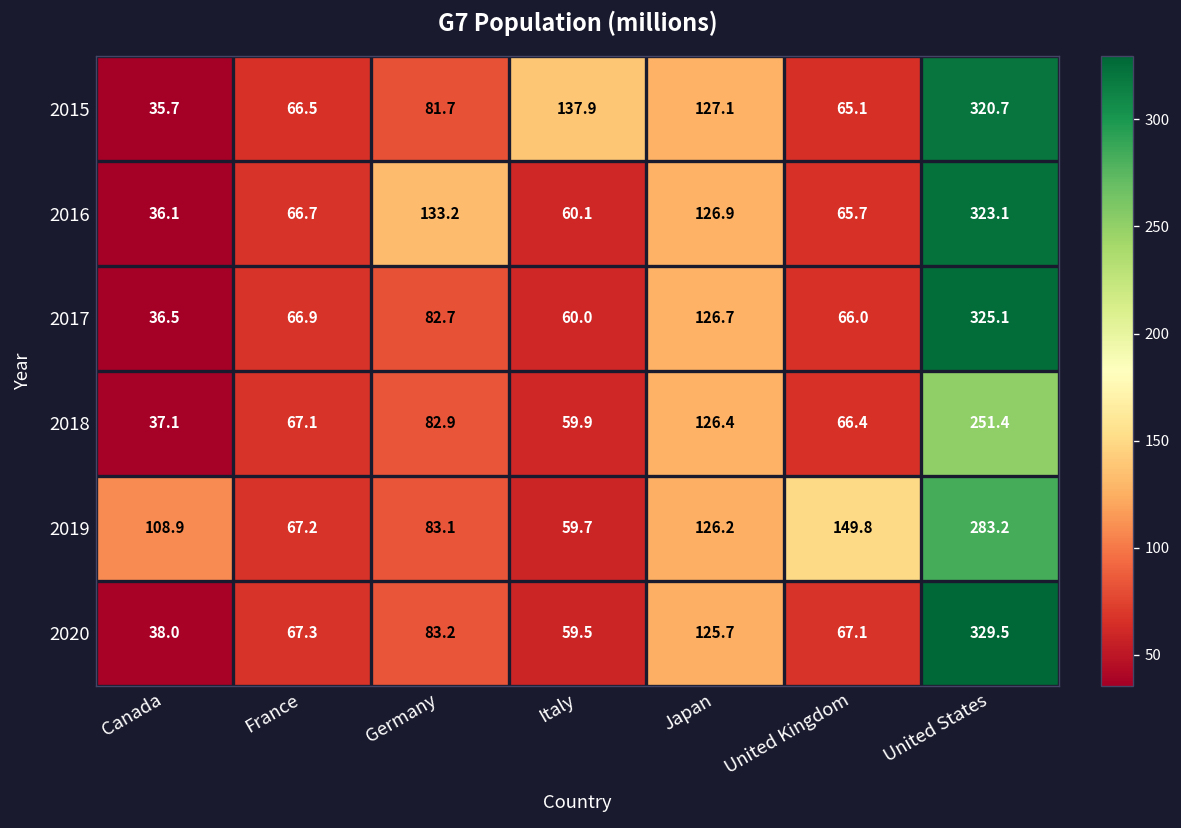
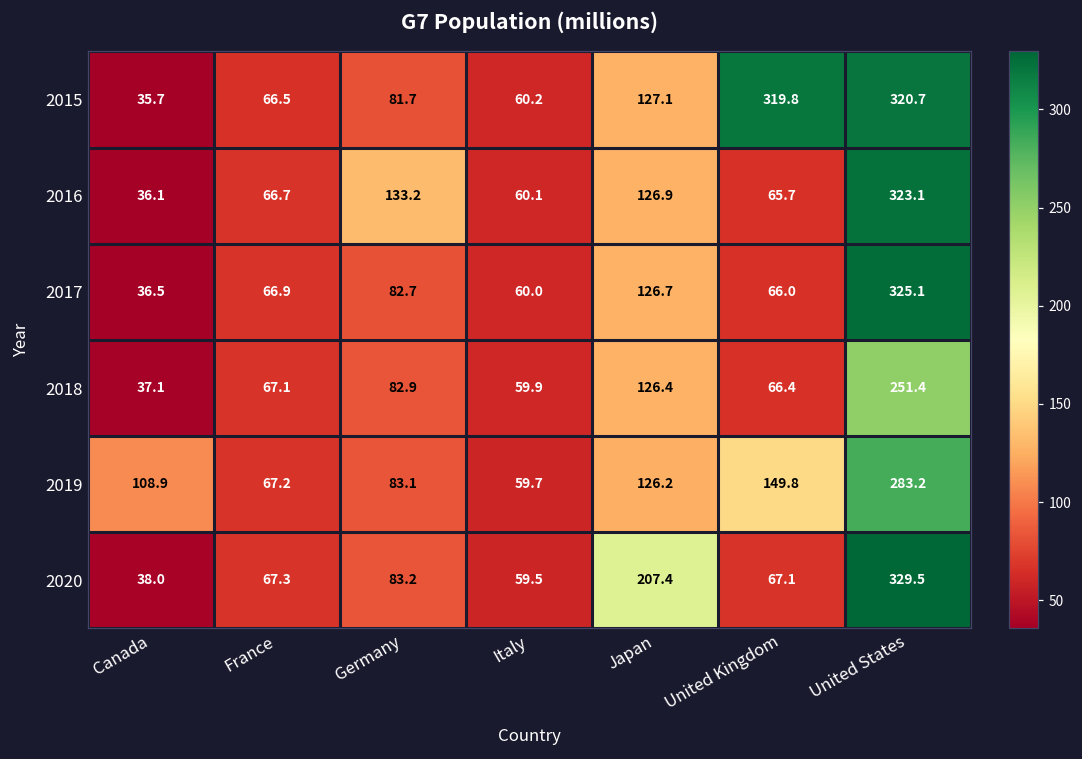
  {
    "2015": {
      "Canada": 35.7,
      "France": 66.5,
      "Germany": 81.7,
-     "Italy": 137.9,
+     "Italy": 60.2,
      "Japan": 127.1,
-     "United Kingdom": 65.1,
+     "United Kingdom": 319.8,
      "United States": 320.7
    },
    "2016": {
      "Canada": 36.1,
      "France": 66.7,
      "Germany": 133.2,
      "Italy": 60.1,
      "Japan": 126.9,
      "United Kingdom": 65.7,
      "United States": 323.1
    },
    "2017": {
      "Canada": 36.5,
      "France": 66.9,
      "Germany": 82.7,
      "Italy": 60.0,
      "Japan": 126.7,
      "United Kingdom": 66.0,
      "United States": 325.1
    },
    "2018": {
      "Canada": 37.1,
      "France": 67.1,
      "Germany": 82.9,
      "Italy": 59.9,
      "Japan": 126.4,
      "United Kingdom": 66.4,
      "United States": 251.4
    },
    "2019": {
      "Canada": 108.9,
      "France": 67.2,
      "Germany": 83.1,
      "Italy": 59.7,
      "Japan": 126.2,
      "United Kingdom": 149.8,
      "United States": 283.2
    },
    "2020": {
      "Canada": 38.0,
      "France": 67.3,
      "Germany": 83.2,
      "Italy": 59.5,
-     "Japan": 125.7,
+     "Japan": 207.4,
      "United Kingdom": 67.1,
      "United States": 329.5
    }
  }
